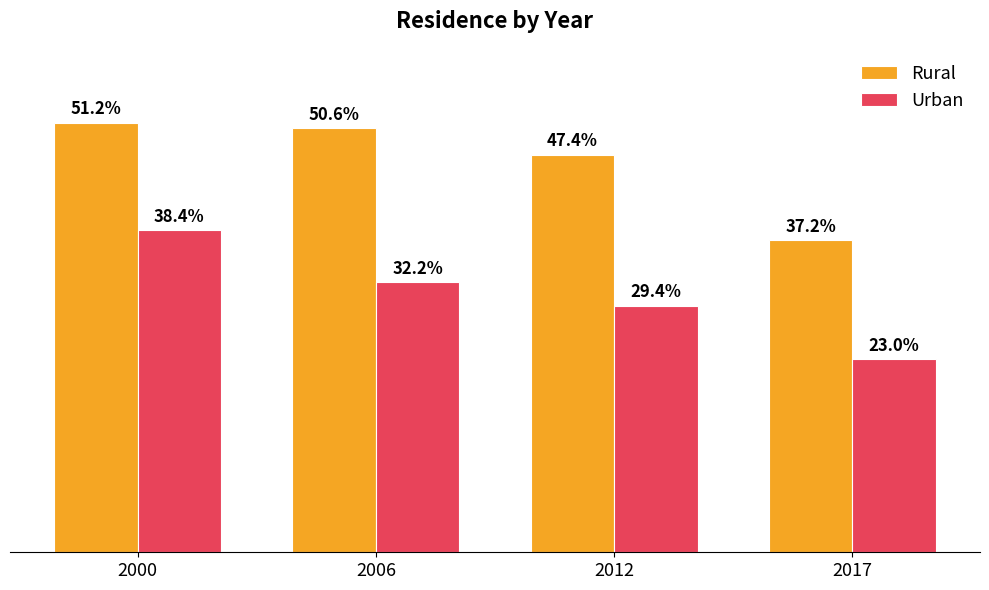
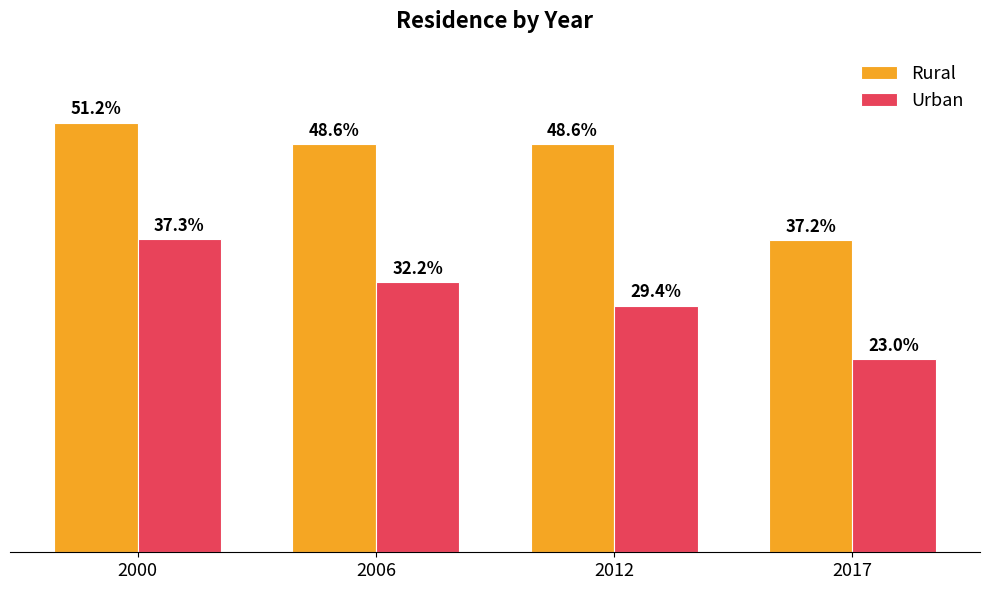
  {
    "Rural": {
      "2000": "51.2%",
-     "2006": "50.6%",
-     "2012": "47.4%",
+     "2006": "48.6%",
+     "2012": "48.6%",
      "2017": "37.2%"
    },
    "Urban": {
-     "2000": "38.4%",
+     "2000": "37.3%",
      "2006": "32.2%",
      "2012": "29.4%",
      "2017": "23.0%"
    }
  }
